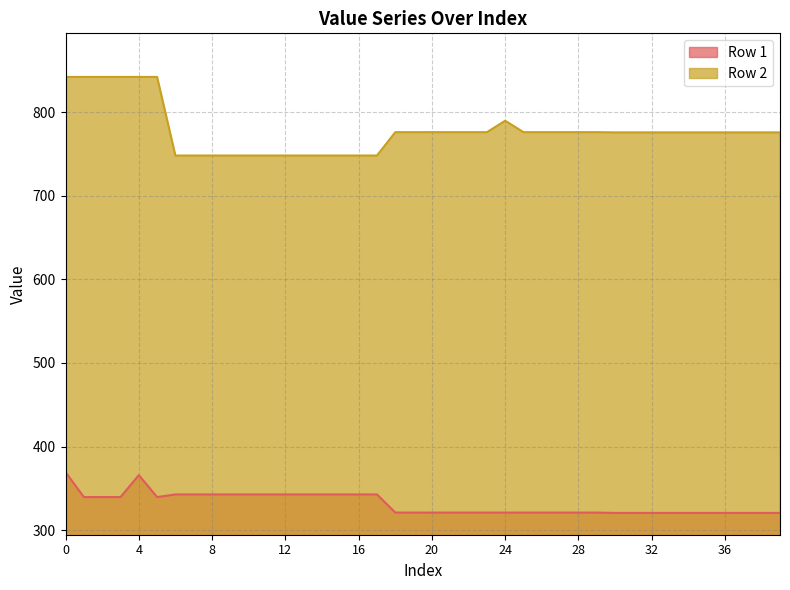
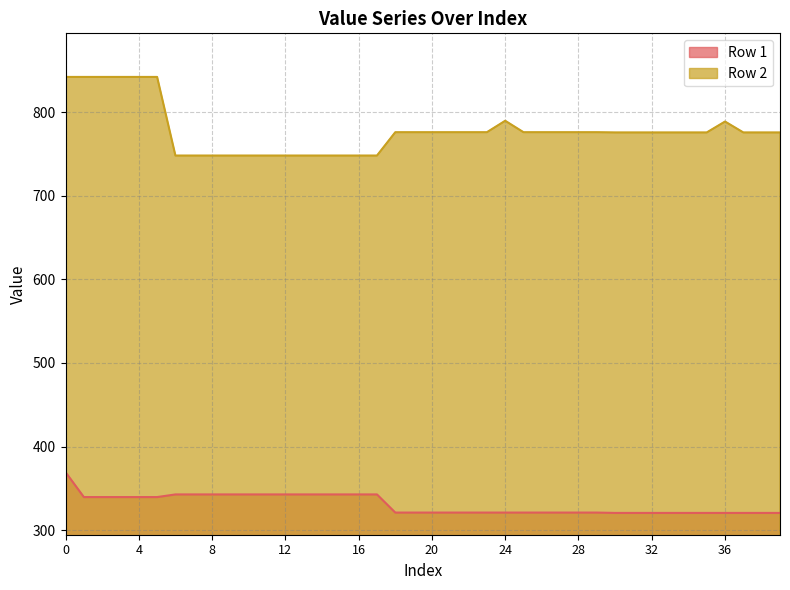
  {
    "Row 1": {
      "0": 370,
-     "4": 370,
+     "4": 340,
      "8": 340,
      "12": 340,
      "16": 340,
      "20": 320,
      "24": 320,
      "28": 320,
      "32": 320,
      "36": 320
    },
    "Row 2": {
      "0": 840,
      "4": 840,
      "8": 750,
      "12": 750,
      "16": 750,
      "20": 780,
      "24": 790,
      "28": 780,
      "32": 780,
-     "36": 780
+     "36": 790
    }
  }
